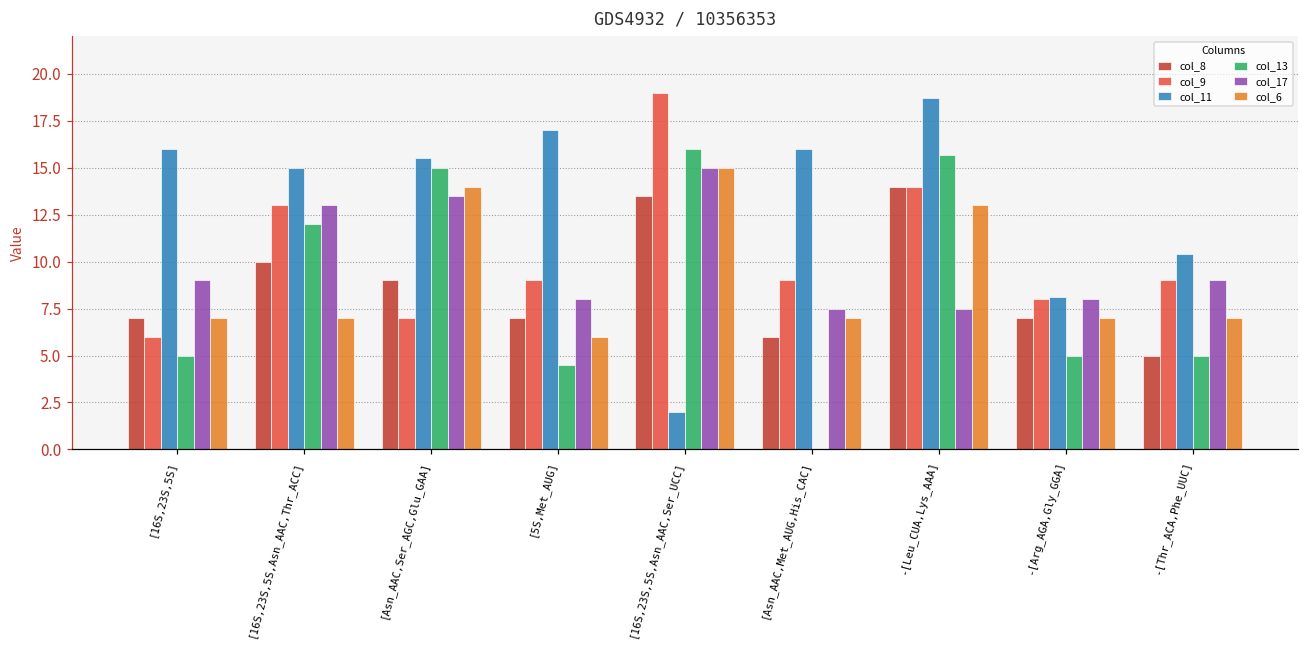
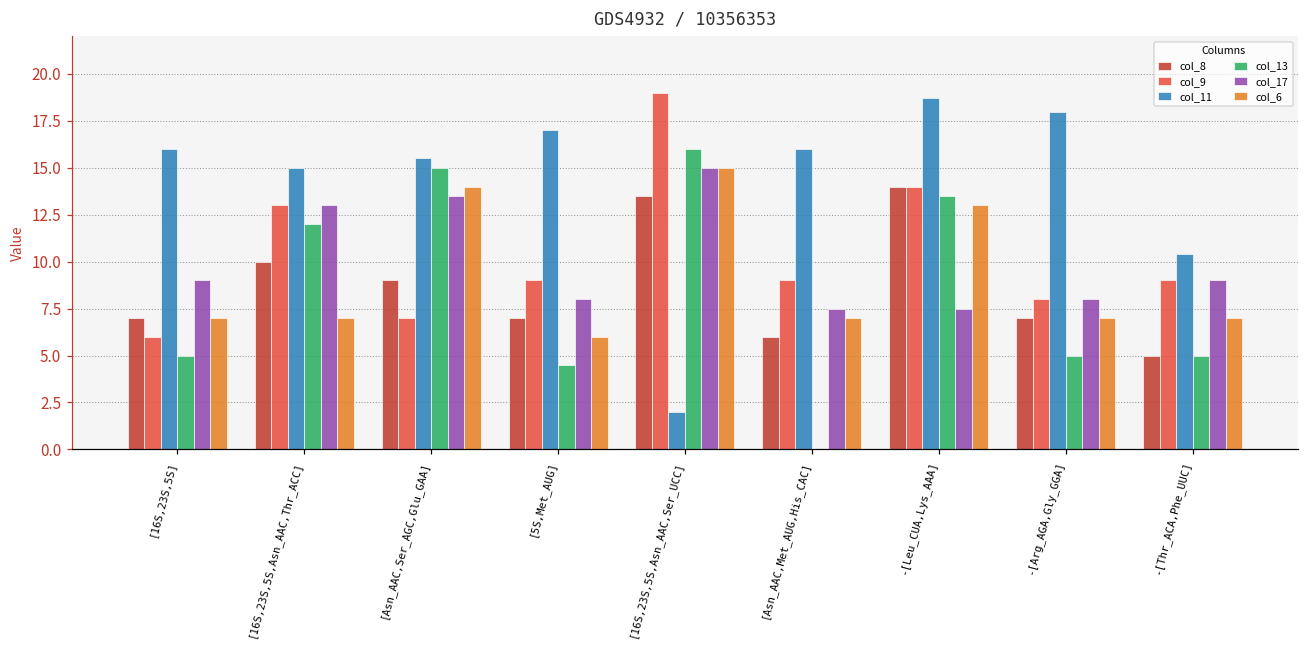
  {
    "col_11": {
      "[16S,23S,5S]": 16.0,
      "[16S,23S,5S,Asn_AAC,Thr_ACC]": 15.0,
      "[Asn_AAC,Ser_AGC,Glu_GAA]": 15.5,
      "[5S,Met_AUG]": 17.0,
      "[16S,23S,5S,Asn_AAC,Ser_UCC]": 2.0,
      "[Asn_AAC,Met_AUG,His_CAC]": 16.0,
      "-[Leu_CUA,Lys_AAA]": 18.7,
-     "-[Arg_AGA,Gly_GGA]": 8.1,
+     "-[Arg_AGA,Gly_GGA]": 18.0,
      "-[Thr_ACA,Phe_UUC]": 10.4
    },
    "col_13": {
      "[16S,23S,5S]": 5.0,
      "[16S,23S,5S,Asn_AAC,Thr_ACC]": 12.0,
      "[Asn_AAC,Ser_AGC,Glu_GAA]": 15.0,
      "[5S,Met_AUG]": 4.5,
      "[16S,23S,5S,Asn_AAC,Ser_UCC]": 16.0,
      "[Asn_AAC,Met_AUG,His_CAC]": 0.0,
-     "-[Leu_CUA,Lys_AAA]": 15.7,
+     "-[Leu_CUA,Lys_AAA]": 13.5,
      "-[Arg_AGA,Gly_GGA]": 5.0,
      "-[Thr_ACA,Phe_UUC]": 5.0
    },
    "col_17": {
      "[16S,23S,5S]": 9.0,
      "[16S,23S,5S,Asn_AAC,Thr_ACC]": 13.0,
      "[Asn_AAC,Ser_AGC,Glu_GAA]": 13.5,
      "[5S,Met_AUG]": 8.0,
      "[16S,23S,5S,Asn_AAC,Ser_UCC]": 15.0,
      "[Asn_AAC,Met_AUG,His_CAC]": 7.5,
      "-[Leu_CUA,Lys_AAA]": 7.5,
      "-[Arg_AGA,Gly_GGA]": 8.0,
      "-[Thr_ACA,Phe_UUC]": 9.0
    }
  }
